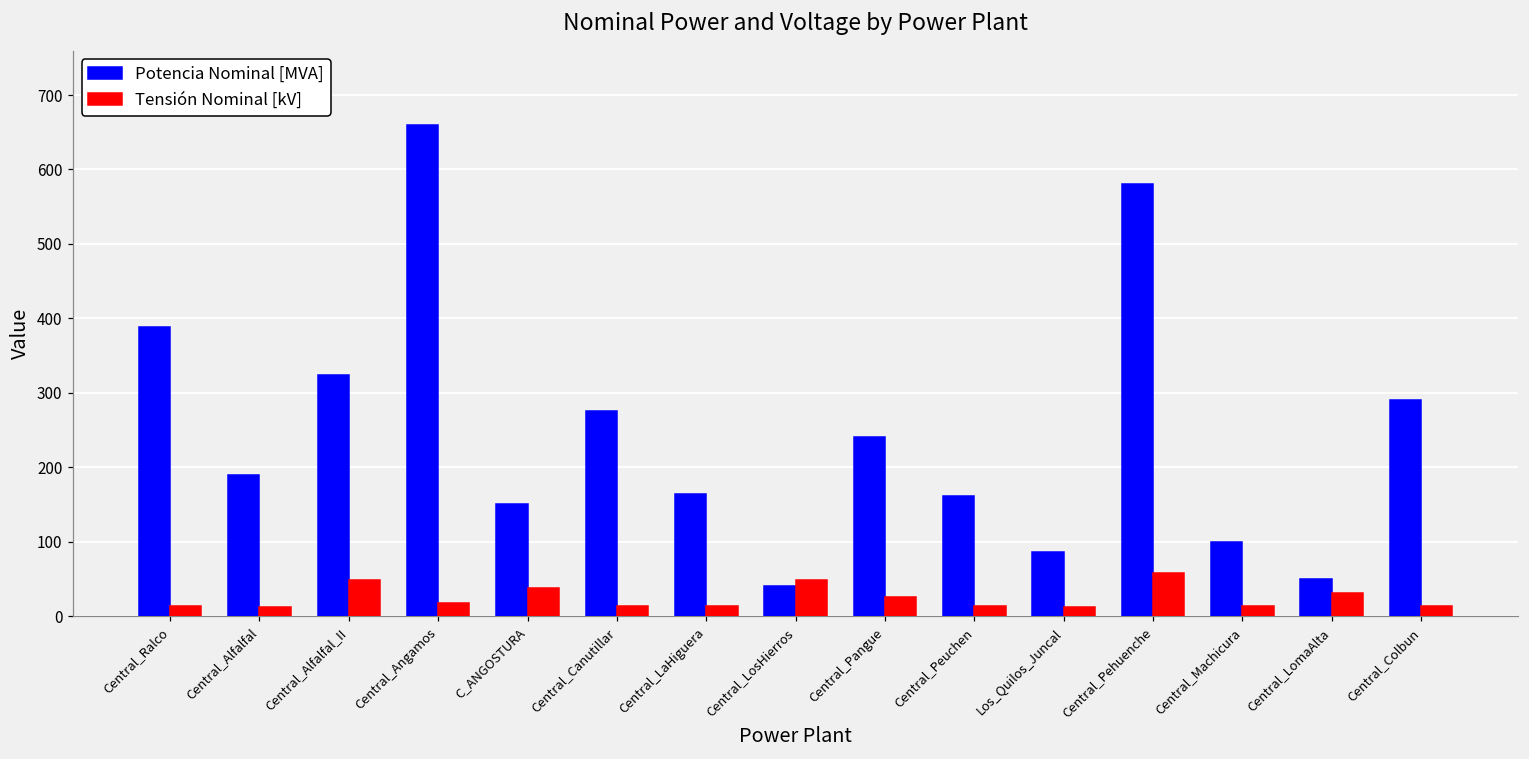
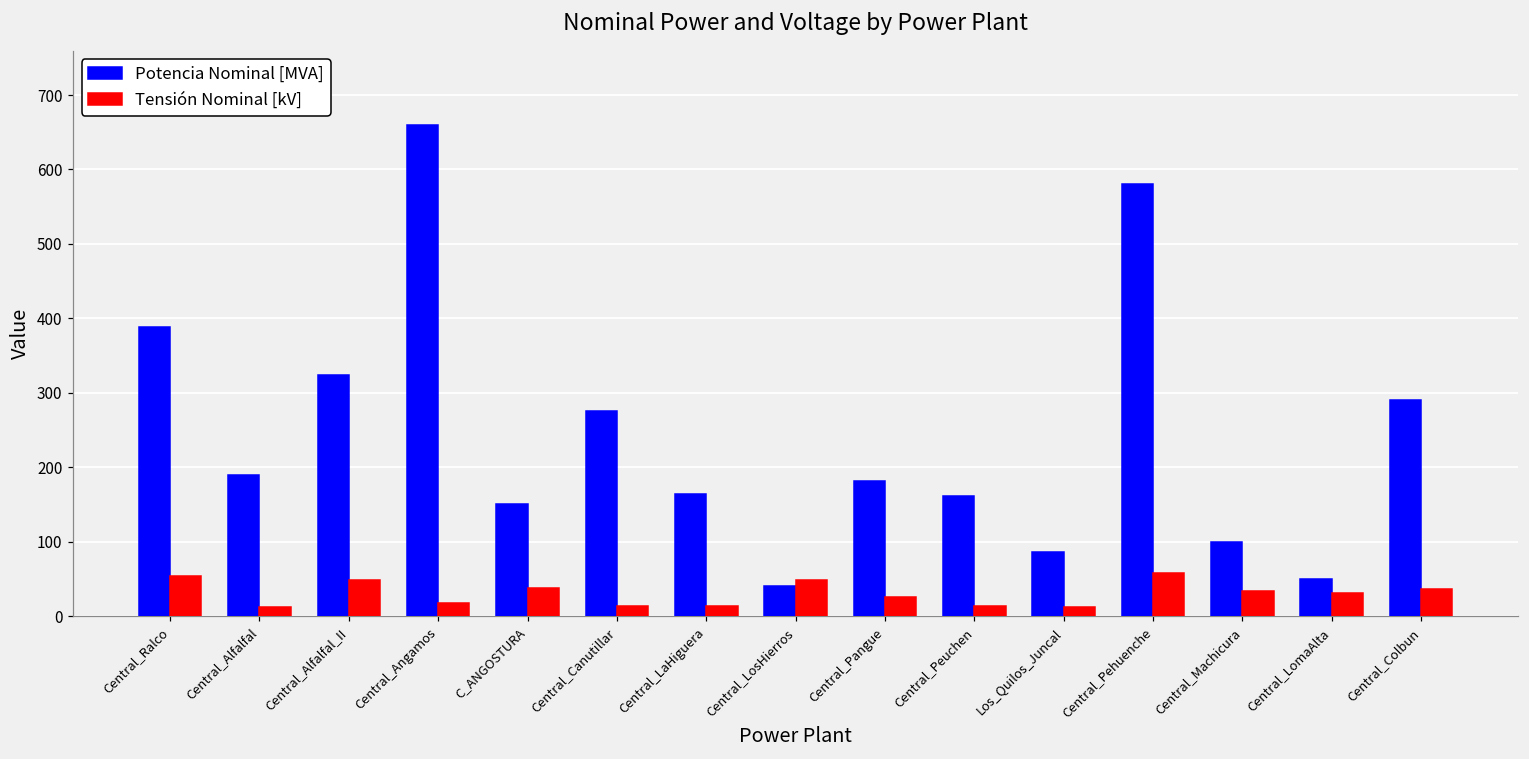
  {
    "Potencia Nominal [MVA]": {
      "Central_Ralco": 390,
      "Central_Alfalfal": 190,
      "Central_Alfalfal_II": 320,
      "Central_Angamos": 660,
      "C_ANGOSTURA": 150,
      "Central_Canutillar": 280,
      "Central_LaHiguera": 160,
      "Central_LosHierros": 40,
-     "Central_Pangue": 240,
+     "Central_Pangue": 180,
      "Central_Peuchen": 160,
      "Los_Quilos_Juncal": 90,
      "Central_Pehuenche": 580,
      "Central_Machicura": 100,
      "Central_LomaAlta": 50,
      "Central_Colbun": 290
    },
    "Tensión Nominal [kV]": {
-     "Central_Ralco": 10,
+     "Central_Ralco": 50,
      "Central_Alfalfal": 10,
      "Central_Alfalfal_II": 50,
      "Central_Angamos": 20,
      "C_ANGOSTURA": 40,
      "Central_Canutillar": 10,
      "Central_LaHiguera": 10,
      "Central_LosHierros": 50,
      "Central_Pangue": 30,
      "Central_Peuchen": 10,
      "Los_Quilos_Juncal": 10,
      "Central_Pehuenche": 60,
-     "Central_Machicura": 10,
+     "Central_Machicura": 30,
      "Central_LomaAlta": 30,
-     "Central_Colbun": 10
+     "Central_Colbun": 40
    }
  }
